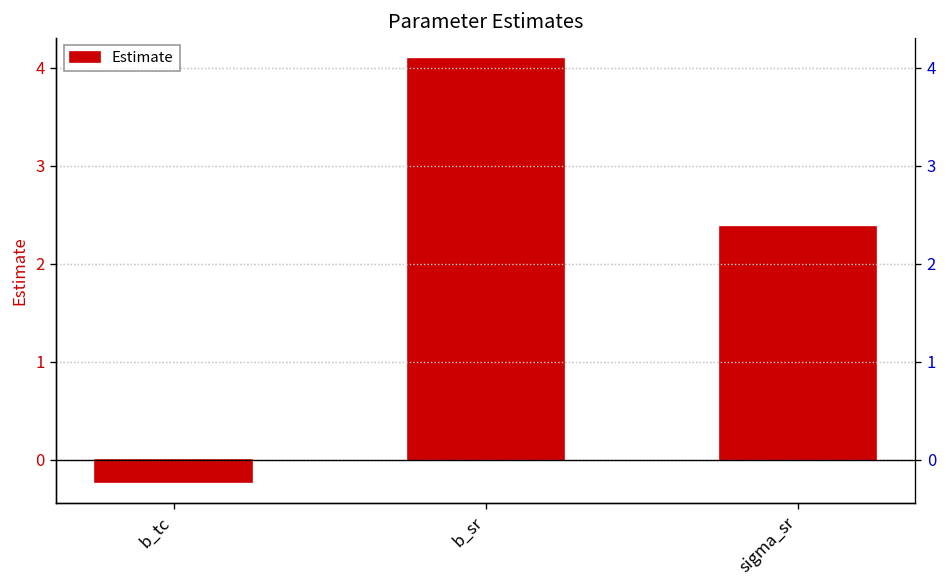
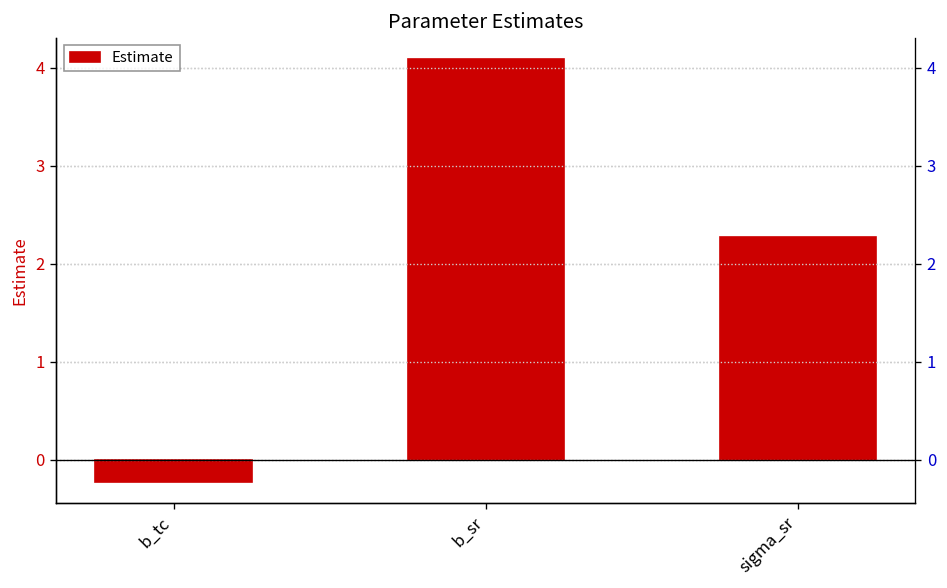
  {
    "b_tc": -0.2,
    "b_sr": 4.1,
-   "sigma_sr": 2.4
+   "sigma_sr": 2.3
  }
